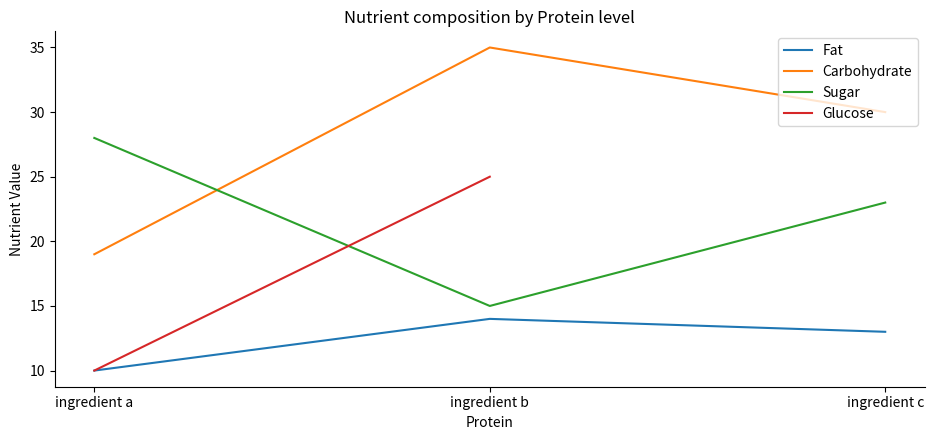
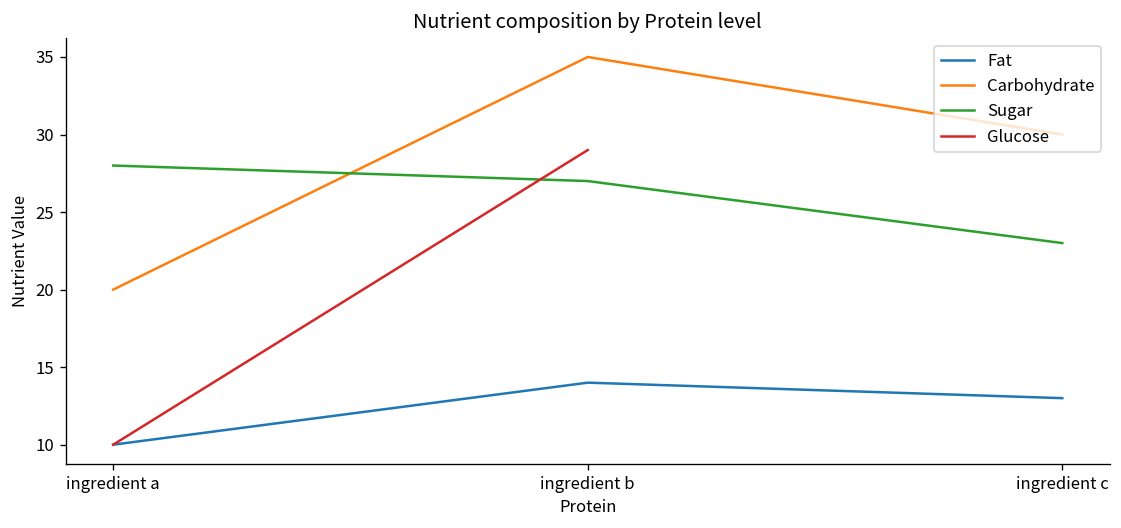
  {
    "Fat": {
      "ingredient b": 14,
      "ingredient c": 13
    },
    "Carbohydrate": {
-     "ingredient a": 19,
+     "ingredient a": 20,
      "ingredient b": 35
    },
    "Sugar": {
      "ingredient a": 28,
-     "ingredient b": 15,
+     "ingredient b": 27,
      "ingredient c": 23
    },
    "Glucose": {
-     "ingredient b": 25
+     "ingredient b": 29
    }
  }
